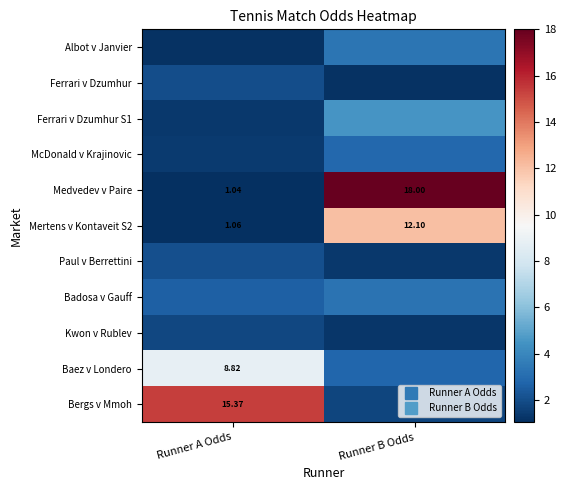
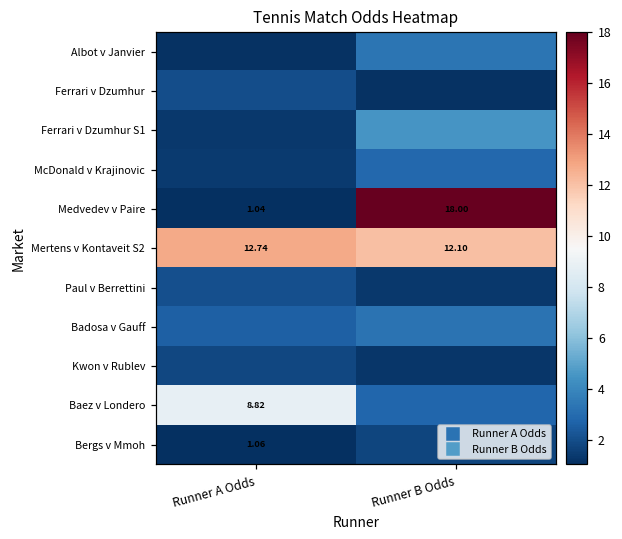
  {
    "Medvedev v Paire": {
      "Runner A Odds": 1.04,
      "Runner B Odds": 18.00
    },
    "Mertens v Kontaveit S2": {
-     "Runner A Odds": 1.06,
+     "Runner A Odds": 12.74,
      "Runner B Odds": 12.10
    },
    "Baez v Londero": {
      "Runner A Odds": 8.82
    },
    "Bergs v Mmoh": {
-     "Runner A Odds": 15.37
+     "Runner A Odds": 1.06
    }
  }
